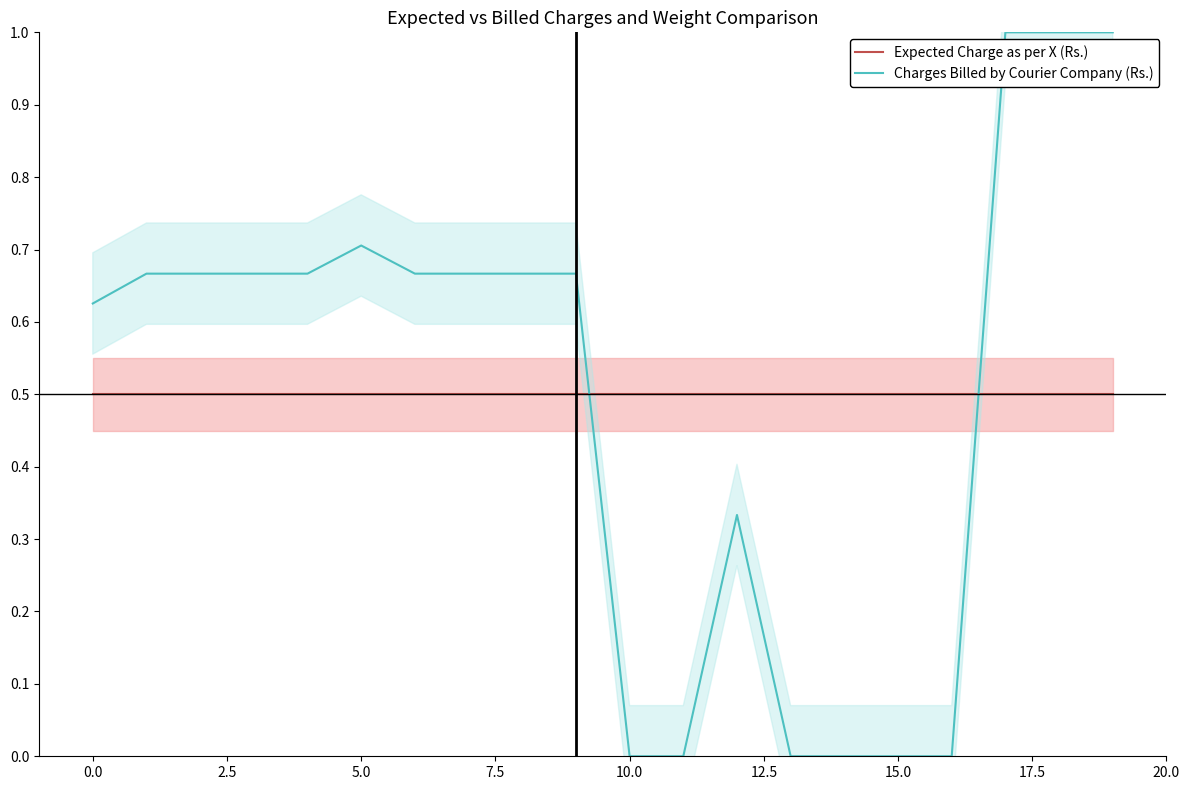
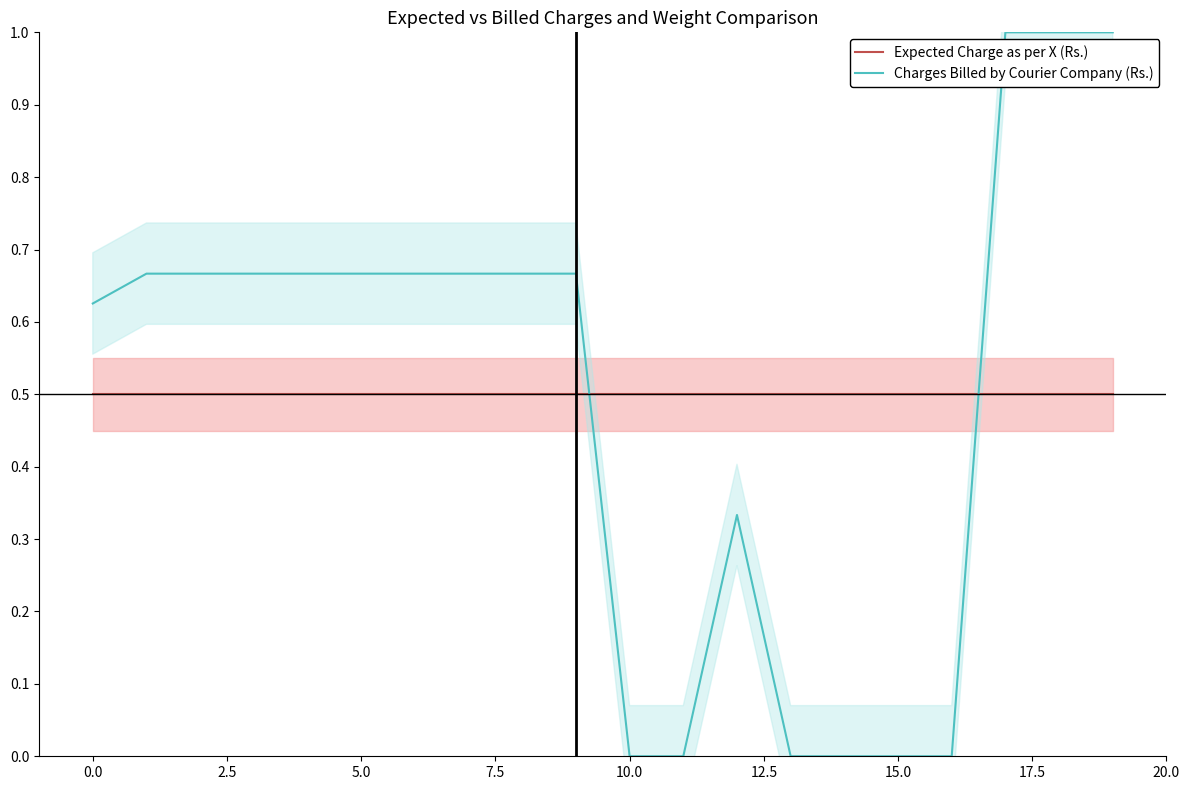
  {
    "Expected Charge as per X (Rs.)": {
      "0.0": 0.50,
      "5.0": 0.50,
      "10.0": 0.50,
      "15.0": 0.50
    },
    "Charges Billed by Courier Company (Rs.)": {
      "0.0": 0.63,
-     "5.0": 0.71,
+     "5.0": 0.67,
      "10.0": 0.00,
      "15.0": 0.00
    }
  }
